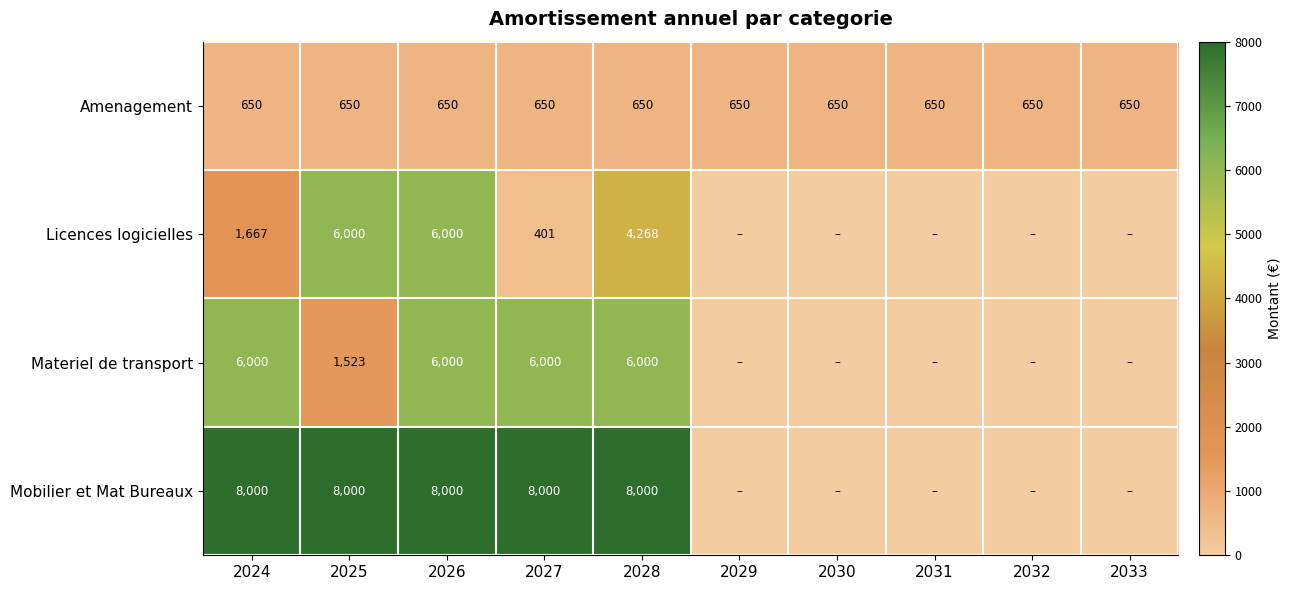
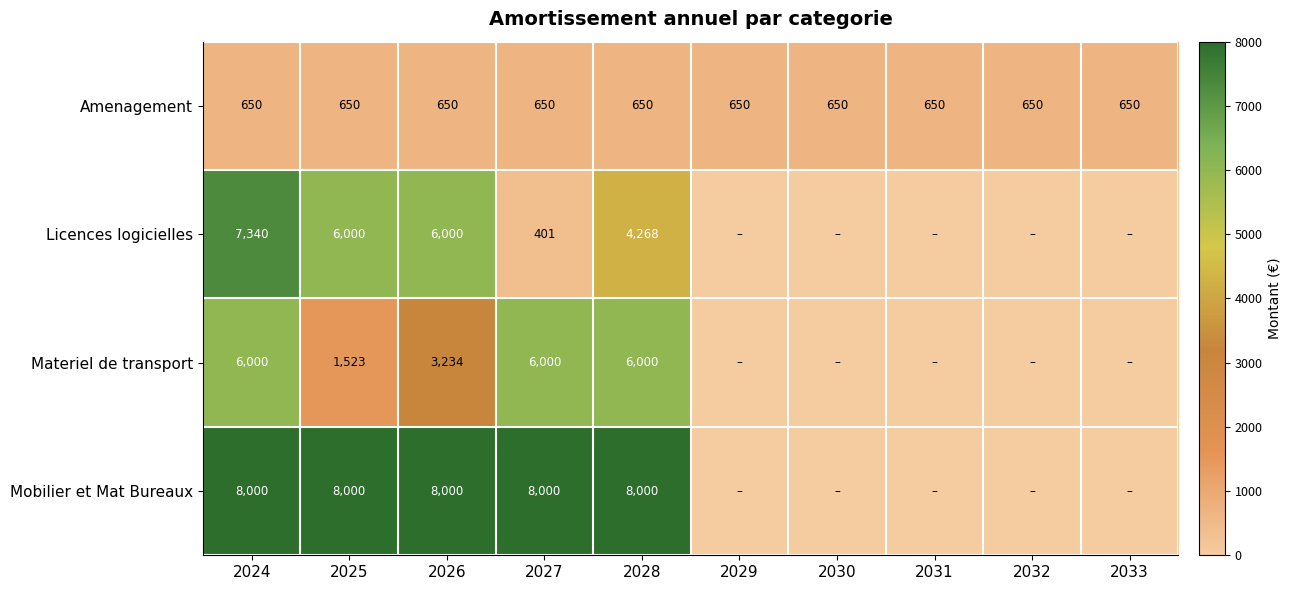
  {
    "Amenagement": {
      "2024": "650",
      "2025": "650",
      "2026": "650",
      "2027": "650",
      "2028": "650",
      "2029": "650",
      "2030": "650",
      "2031": "650",
      "2032": "650",
      "2033": "650"
    },
    "Licences logicielles": {
-     "2024": "1,667",
+     "2024": "7,340",
      "2025": "6,000",
      "2026": "6,000",
      "2027": "401",
      "2028": "4,268"
    },
    "Materiel de transport": {
      "2024": "6,000",
      "2025": "1,523",
-     "2026": "6,000",
+     "2026": "3,234",
      "2027": "6,000",
      "2028": "6,000"
    },
    "Mobilier et Mat Bureaux": {
      "2024": "8,000",
      "2025": "8,000",
      "2026": "8,000",
      "2027": "8,000",
      "2028": "8,000"
    }
  }
